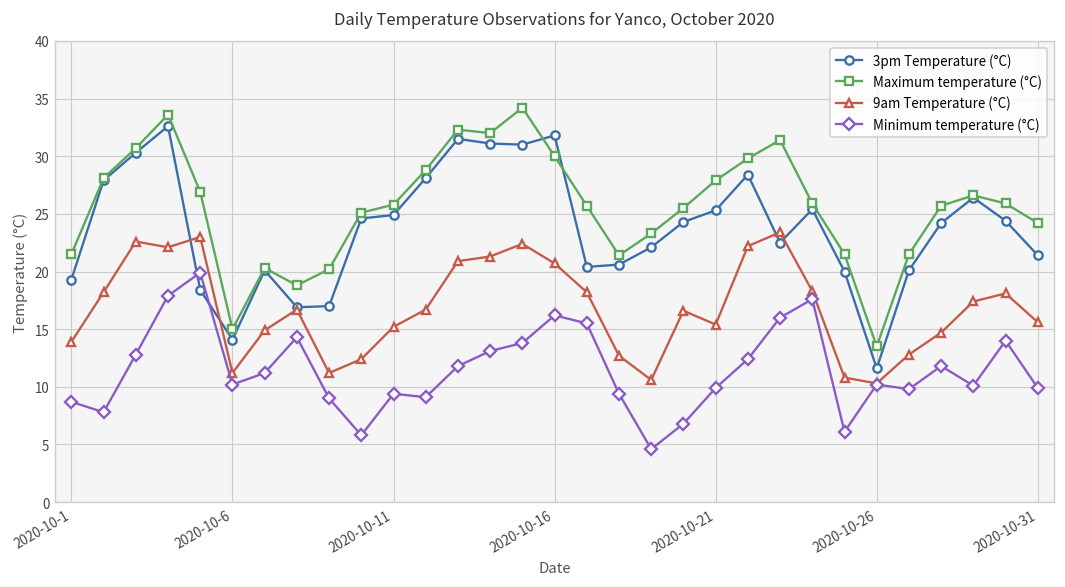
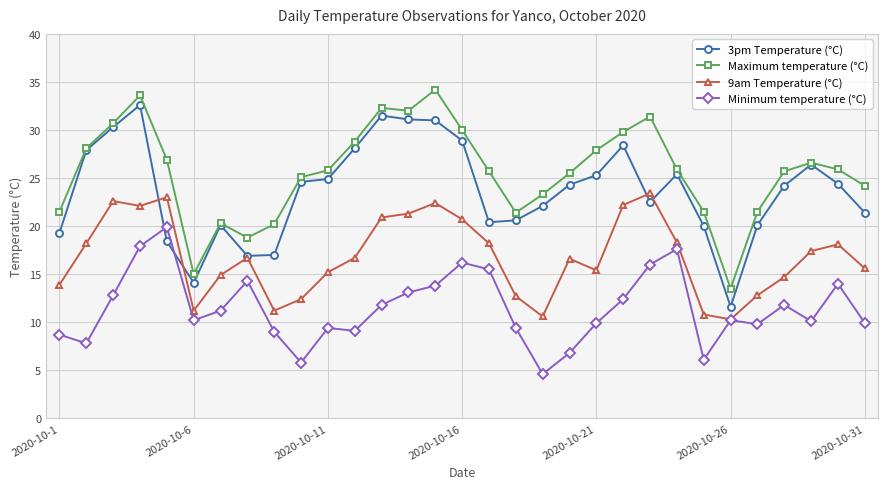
  {
    "3pm Temperature (°C)": {
      "2020-10-1": 19,
      "2020-10-6": 14,
      "2020-10-11": 25,
-     "2020-10-16": 32,
+     "2020-10-16": 29,
      "2020-10-21": 25,
      "2020-10-26": 12,
      "2020-10-31": 21
    },
    "Maximum temperature (°C)": {
      "2020-10-1": 22,
      "2020-10-6": 15,
      "2020-10-11": 26,
      "2020-10-16": 30,
      "2020-10-21": 28,
      "2020-10-26": 14,
      "2020-10-31": 24
    },
    "9am Temperature (°C)": {
      "2020-10-1": 14,
      "2020-10-6": 11,
      "2020-10-11": 15,
      "2020-10-16": 21,
      "2020-10-21": 15,
      "2020-10-31": 16
    },
    "Minimum temperature (°C)": {
      "2020-10-1": 9,
      "2020-10-6": 10,
      "2020-10-11": 9,
      "2020-10-16": 16,
      "2020-10-21": 10,
      "2020-10-31": 10
    }
  }
